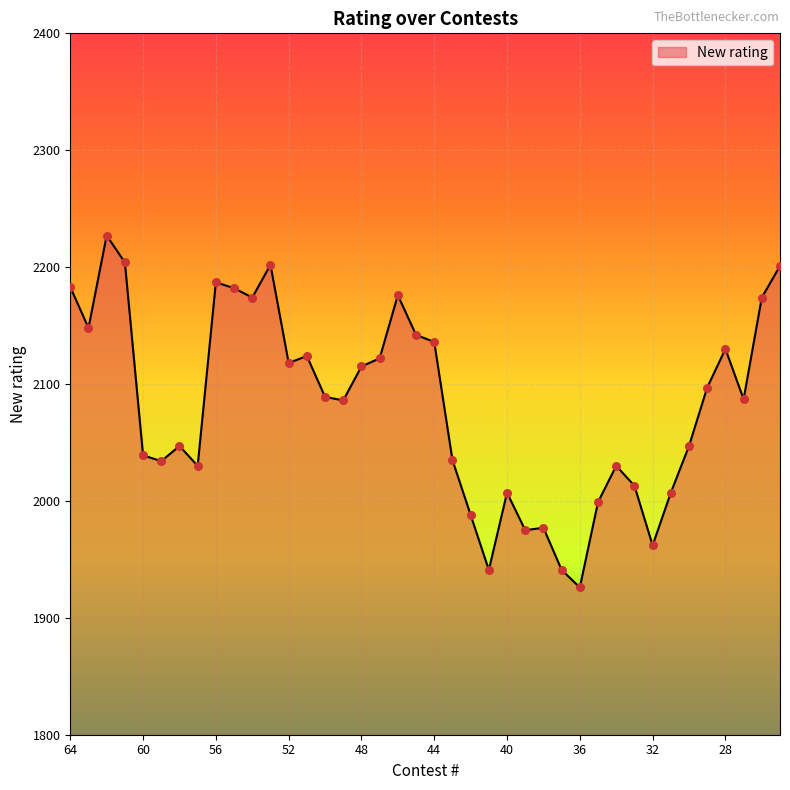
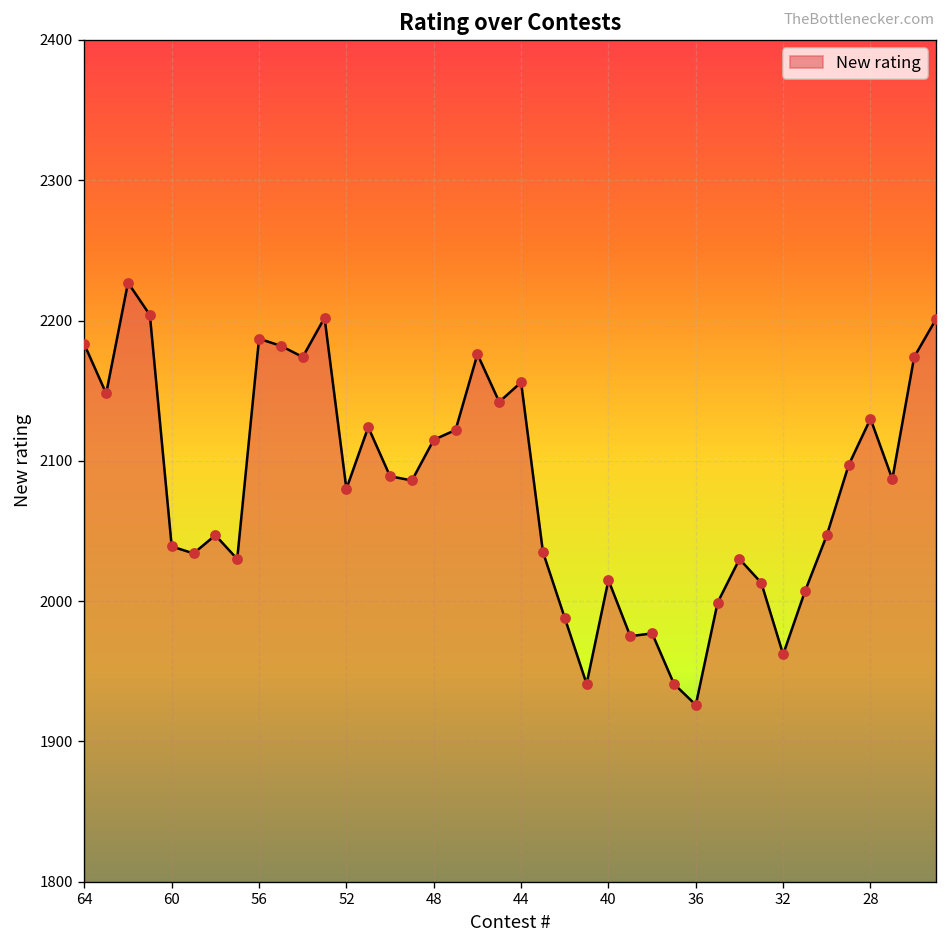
  {
    "64": 2183,
    "60": 2039,
    "56": 2187,
-   "52": 2118,
+   "52": 2080,
    "48": 2115,
-   "44": 2136,
-   "40": 2007,
+   "44": 2156,
+   "40": 2015,
    "36": 1926,
    "32": 1962,
    "28": 2130
  }
